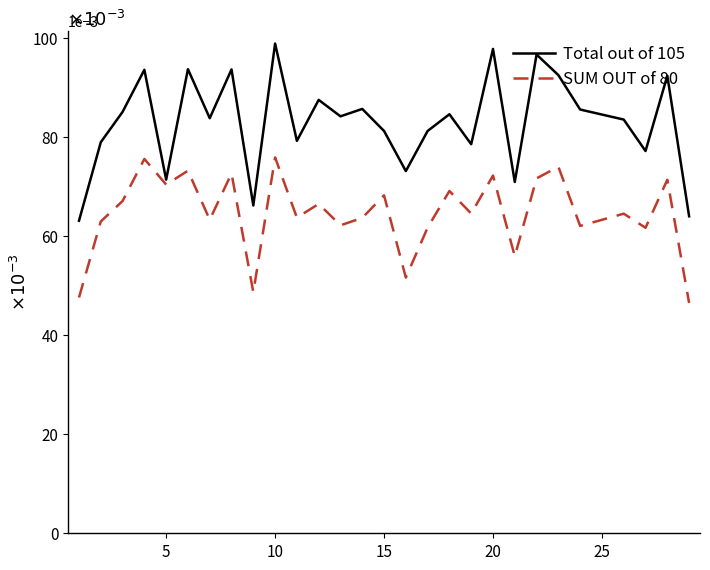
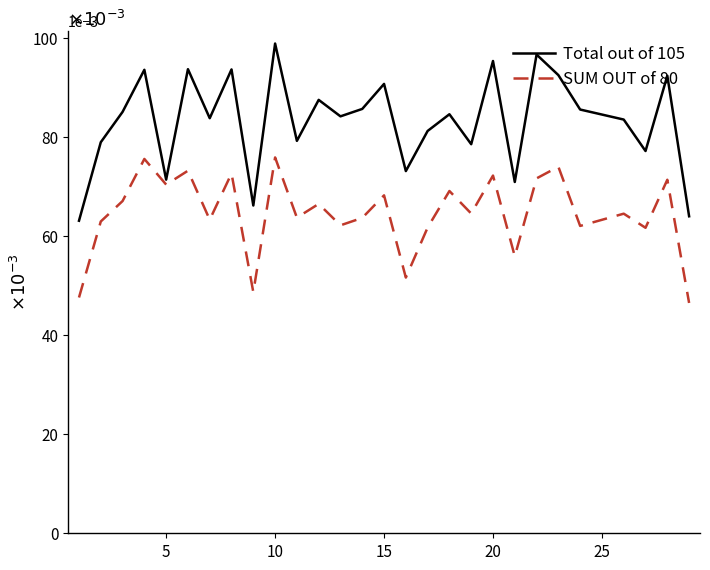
  {
    "Total out of 105": {
      "5": 0.071,
      "10": 0.099,
-     "15": 0.081,
-     "20": 0.098
+     "15": 0.091,
+     "20": 0.095
    },
    "SUM OUT of 80": {
      "5": 0.070,
      "10": 0.076,
      "15": 0.068,
      "20": 0.072
    }
  }
